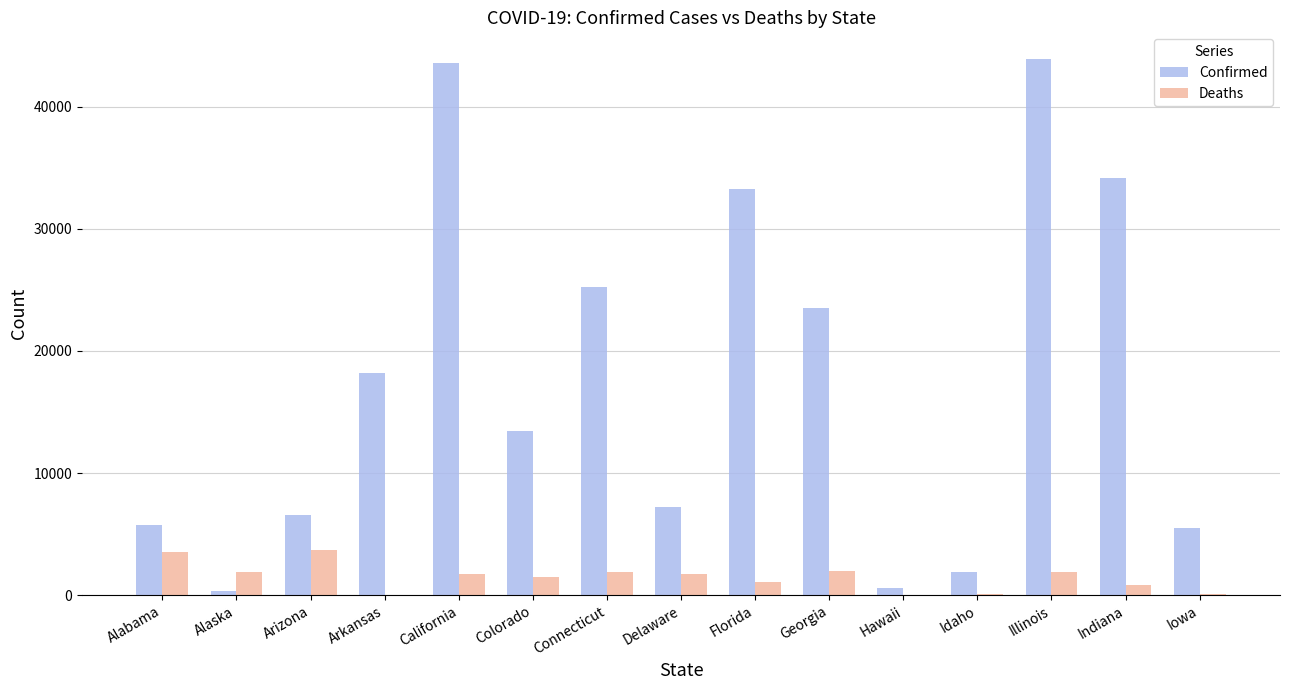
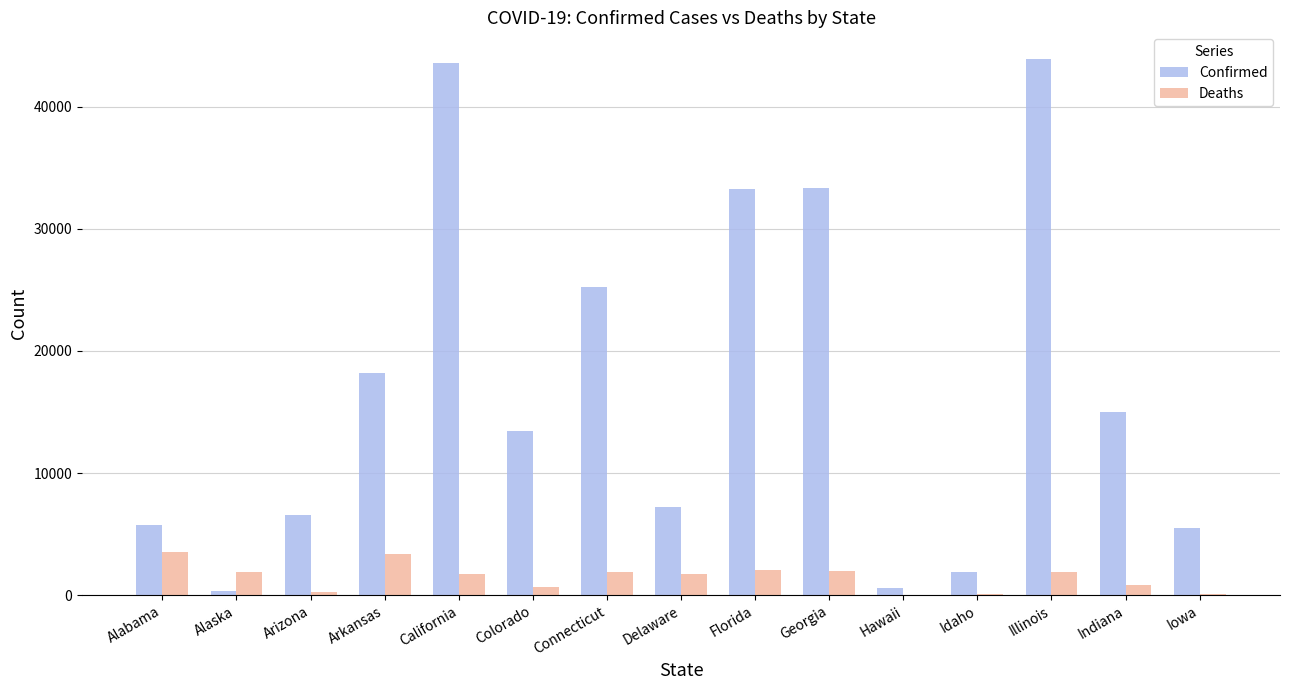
  {
    "Confirmed": {
      "Alabama": 5700,
      "Alaska": 300,
      "Arizona": 6500,
      "Arkansas": 18200,
      "California": 43600,
      "Colorado": 13400,
      "Connecticut": 25300,
      "Delaware": 7200,
      "Florida": 33300,
-     "Georgia": 23500,
+     "Georgia": 33400,
      "Hawaii": 600,
      "Idaho": 1900,
      "Illinois": 43900,
-     "Indiana": 34200,
+     "Indiana": 15000,
      "Iowa": 5500
    },
    "Deaths": {
      "Alabama": 3600,
      "Alaska": 1900,
-     "Arizona": 3700,
-     "Arkansas": 100,
+     "Arizona": 300,
+     "Arkansas": 3300,
      "California": 1700,
-     "Colorado": 1500,
+     "Colorado": 700,
      "Connecticut": 1900,
      "Delaware": 1700,
-     "Florida": 1100,
+     "Florida": 2000,
      "Georgia": 2000,
      "Illinois": 1900,
      "Indiana": 800
    }
  }
